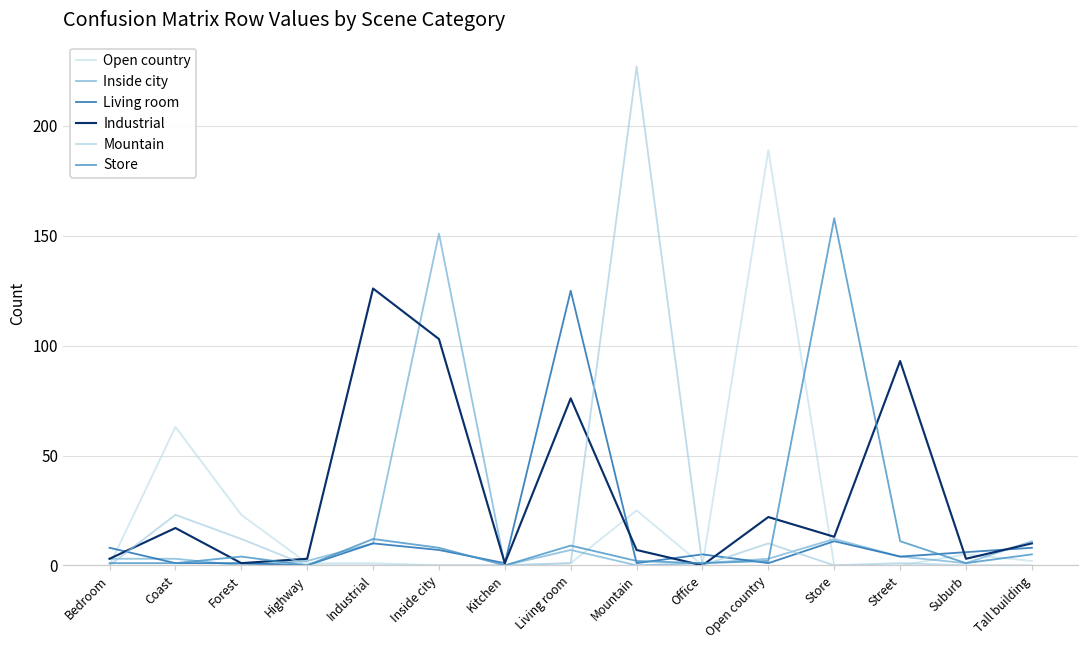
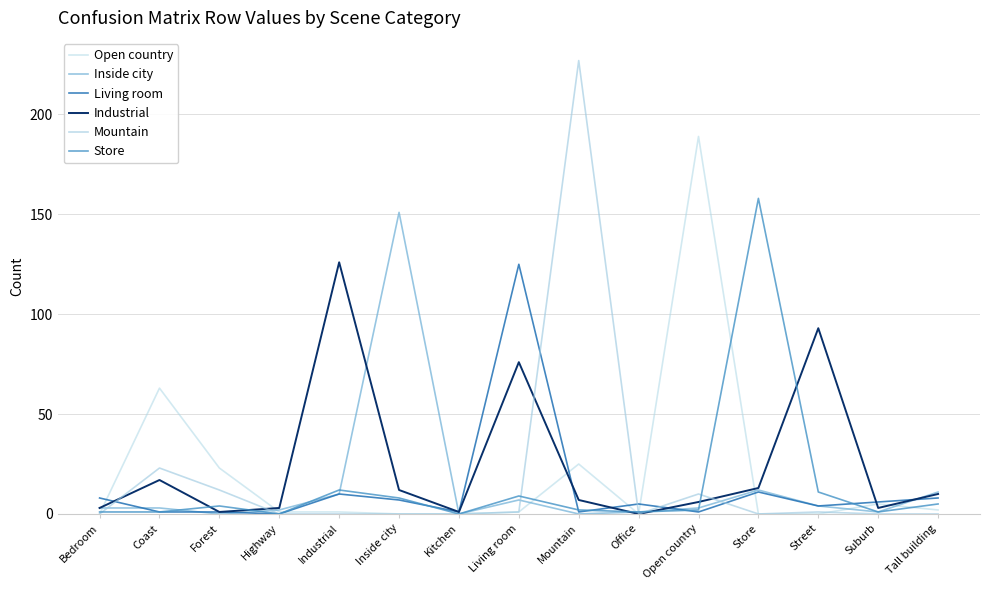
  {
    "Industrial": {
      "Coast": 17,
      "Industrial": 126,
-     "Inside city": 103,
+     "Inside city": 12,
      "Living room": 76,
      "Mountain": 7,
-     "Open country": 22,
+     "Open country": 6,
      "Street": 93,
      "Suburb": 3
    }
  }
